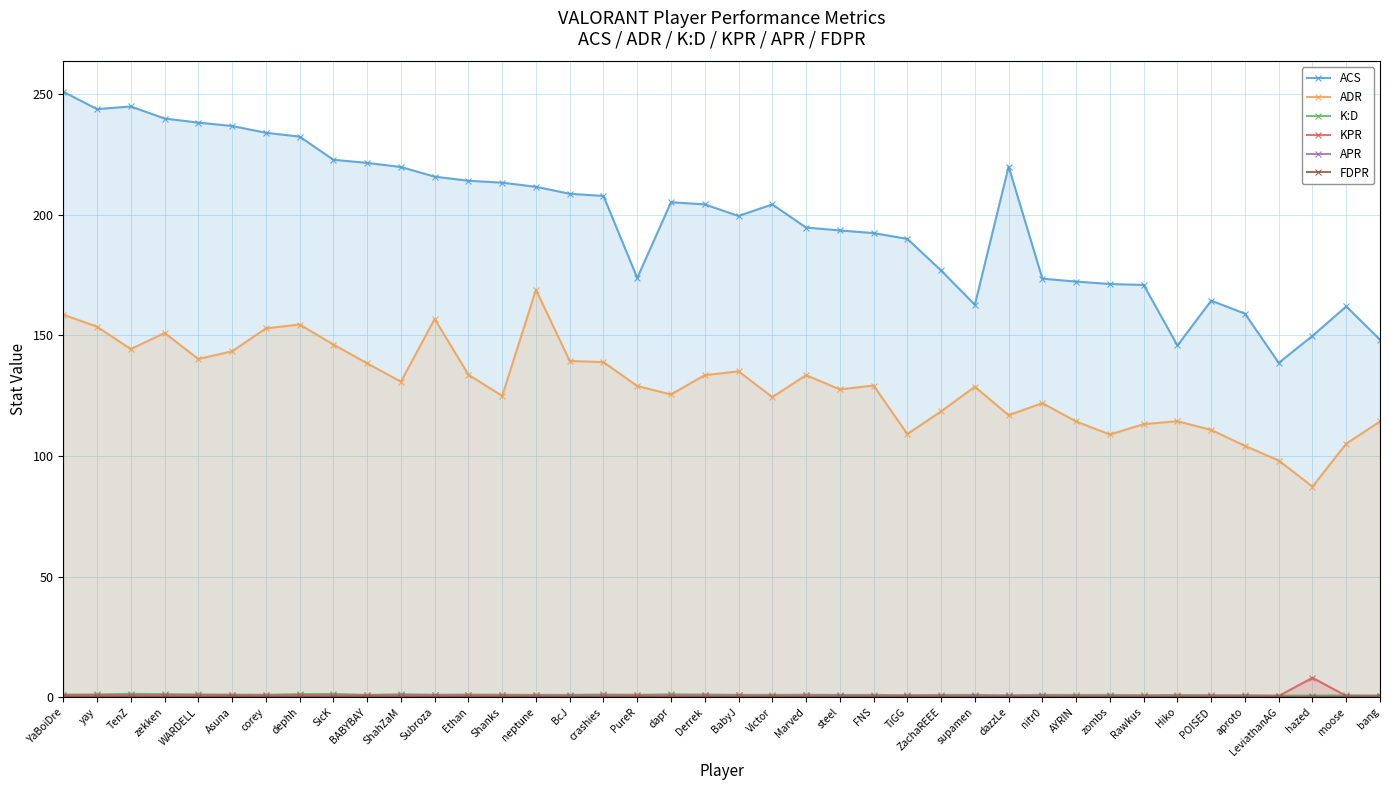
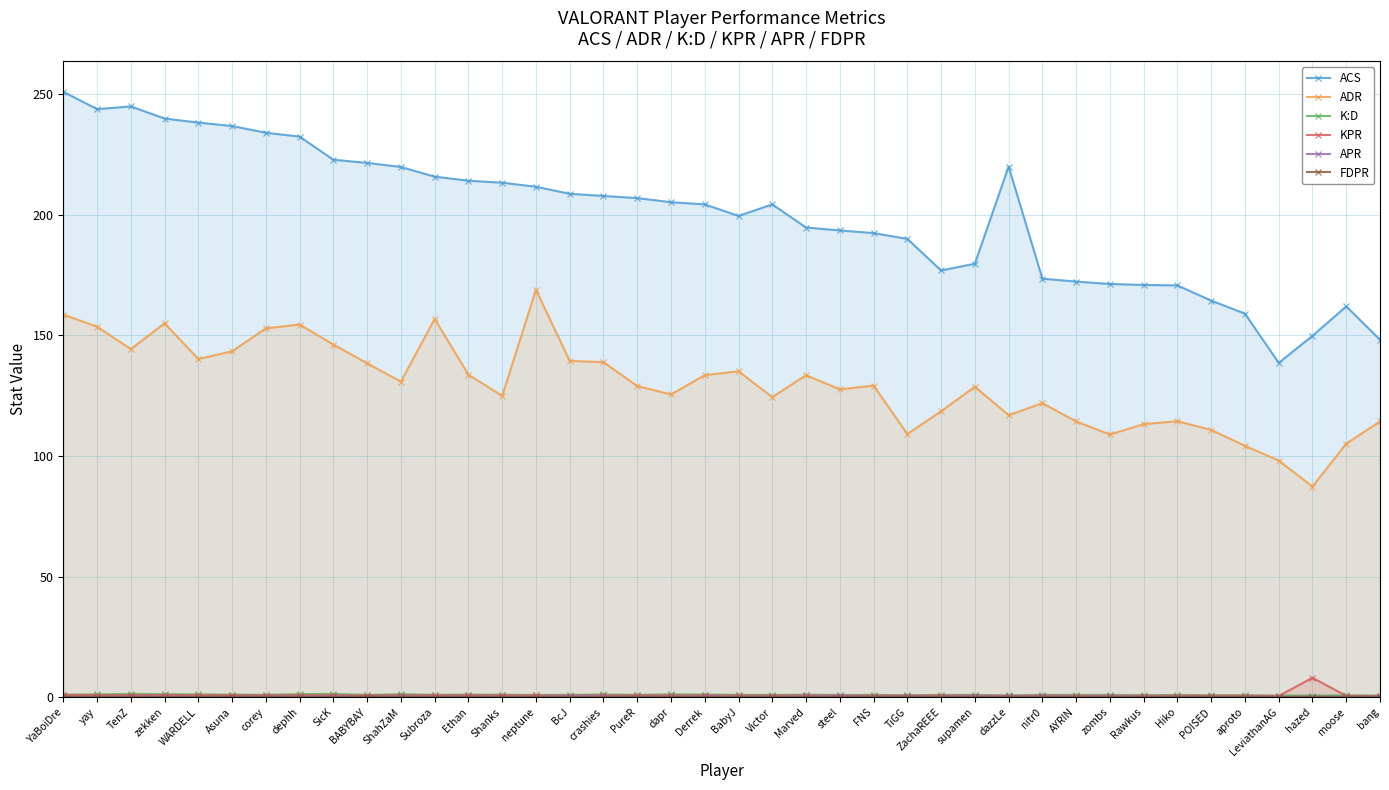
  {
    "ACS": {
      "YaBoiDre": 251,
      "yay": 244,
      "TenZ": 245,
      "zekken": 240,
      "WARDELL": 238,
      "Asuna": 237,
      "corey": 234,
      "dephh": 232,
      "SicK": 223,
      "BABYBAY": 222,
      "ShahZaM": 220,
      "Subroza": 216,
      "Ethan": 214,
      "Shanks": 213,
      "neptune": 212,
      "BcJ": 209,
      "crashies": 208,
-     "PureR": 174,
+     "PureR": 207,
      "dapr": 205,
      "Derrek": 204,
      "BabyJ": 200,
      "Victor": 204,
      "Marved": 195,
      "steel": 194,
      "FNS": 192,
      "TiGG": 190,
      "ZachaREEE": 177,
-     "supamen": 163,
+     "supamen": 180,
      "dazzLe": 220,
      "nitr0": 174,
      "AYRIN": 172,
      "zombs": 171,
      "Rawkus": 171,
-     "Hiko": 146,
+     "Hiko": 171,
      "POISED": 164,
      "aproto": 159,
      "LeviathanAG": 139,
      "hazed": 150,
      "moose": 162,
      "bang": 148
    },
    "ADR": {
      "YaBoiDre": 159,
      "yay": 154,
      "TenZ": 144,
-     "zekken": 151,
+     "zekken": 155,
      "WARDELL": 140,
      "Asuna": 143,
      "corey": 153,
      "dephh": 155,
      "SicK": 146,
      "BABYBAY": 138,
      "ShahZaM": 131,
      "Subroza": 157,
      "Ethan": 134,
      "Shanks": 125,
      "neptune": 169,
      "BcJ": 139,
      "crashies": 139,
      "PureR": 129,
      "dapr": 126,
      "Derrek": 134,
      "BabyJ": 135,
      "Victor": 124,
      "Marved": 134,
      "steel": 128,
      "FNS": 129,
      "TiGG": 109,
      "ZachaREEE": 119,
      "supamen": 129,
      "dazzLe": 117,
      "nitr0": 122,
      "AYRIN": 114,
      "zombs": 109,
      "Rawkus": 113,
      "Hiko": 114,
      "POISED": 111,
      "aproto": 104,
      "LeviathanAG": 98,
      "hazed": 87,
      "moose": 105,
      "bang": 114
    },
    "KPR": {
      "hazed": 8
    }
  }
